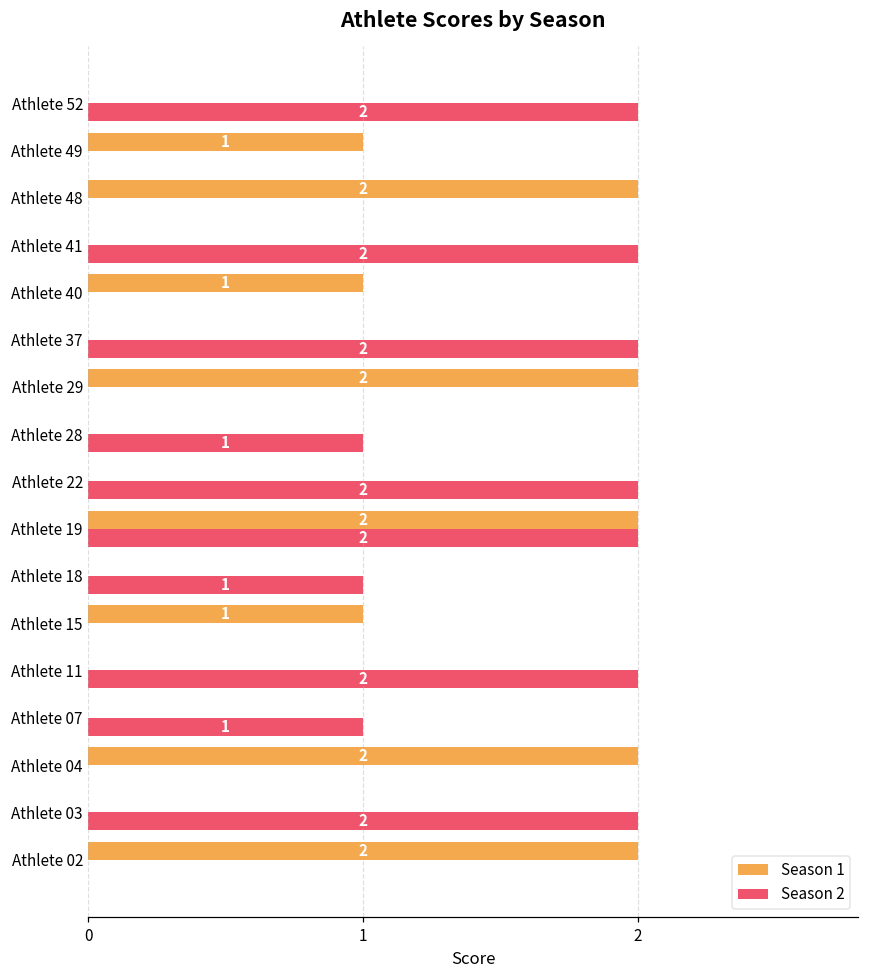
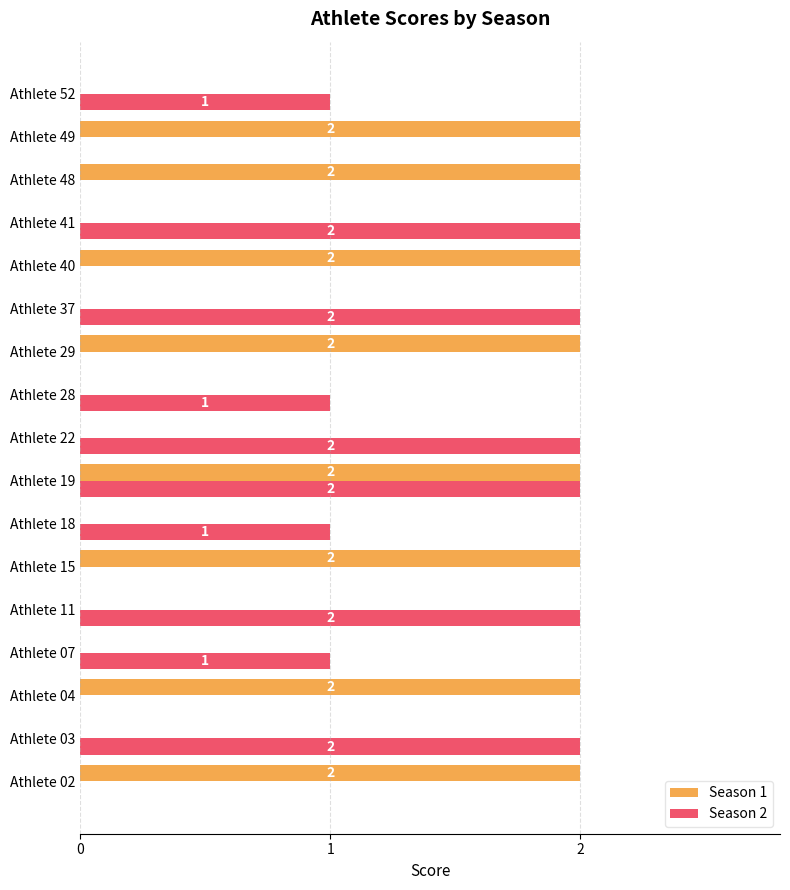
  {
    "Season 1": {
-     "Athlete 49": 1,
+     "Athlete 49": 2,
      "Athlete 48": 2,
-     "Athlete 40": 1,
+     "Athlete 40": 2,
      "Athlete 29": 2,
      "Athlete 19": 2,
-     "Athlete 15": 1,
+     "Athlete 15": 2,
      "Athlete 04": 2,
      "Athlete 02": 2
    },
    "Season 2": {
-     "Athlete 52": 2,
+     "Athlete 52": 1,
      "Athlete 41": 2,
      "Athlete 37": 2,
      "Athlete 28": 1,
      "Athlete 22": 2,
      "Athlete 19": 2,
      "Athlete 18": 1,
      "Athlete 11": 2,
      "Athlete 07": 1,
      "Athlete 03": 2
    }
  }
